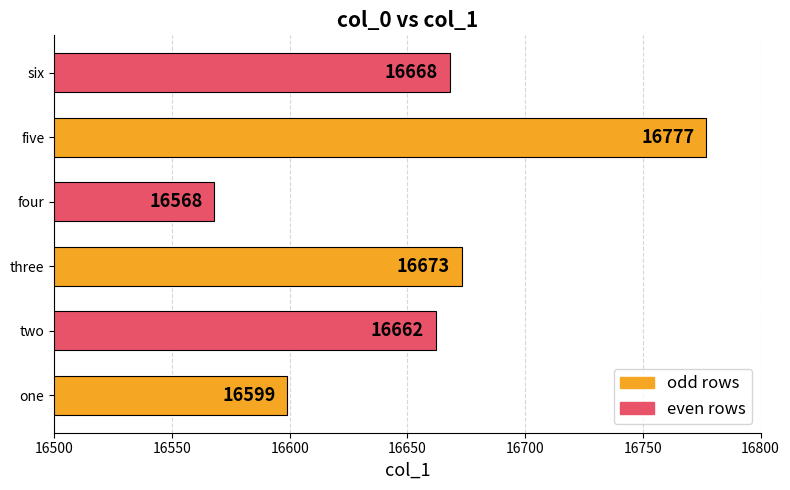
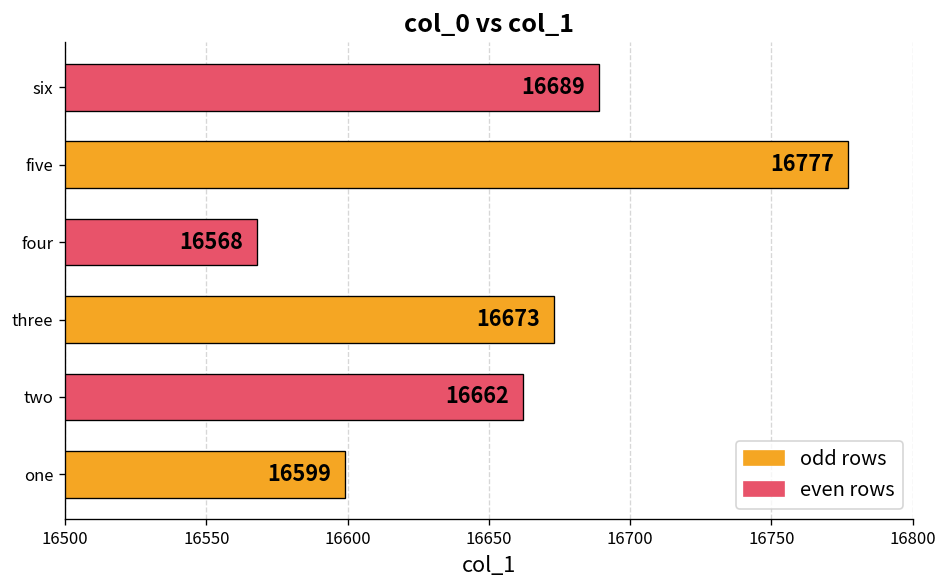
  {
-   "six": 16668,
+   "six": 16689,
    "five": 16777,
    "four": 16568,
    "three": 16673,
    "two": 16662,
    "one": 16599
  }
